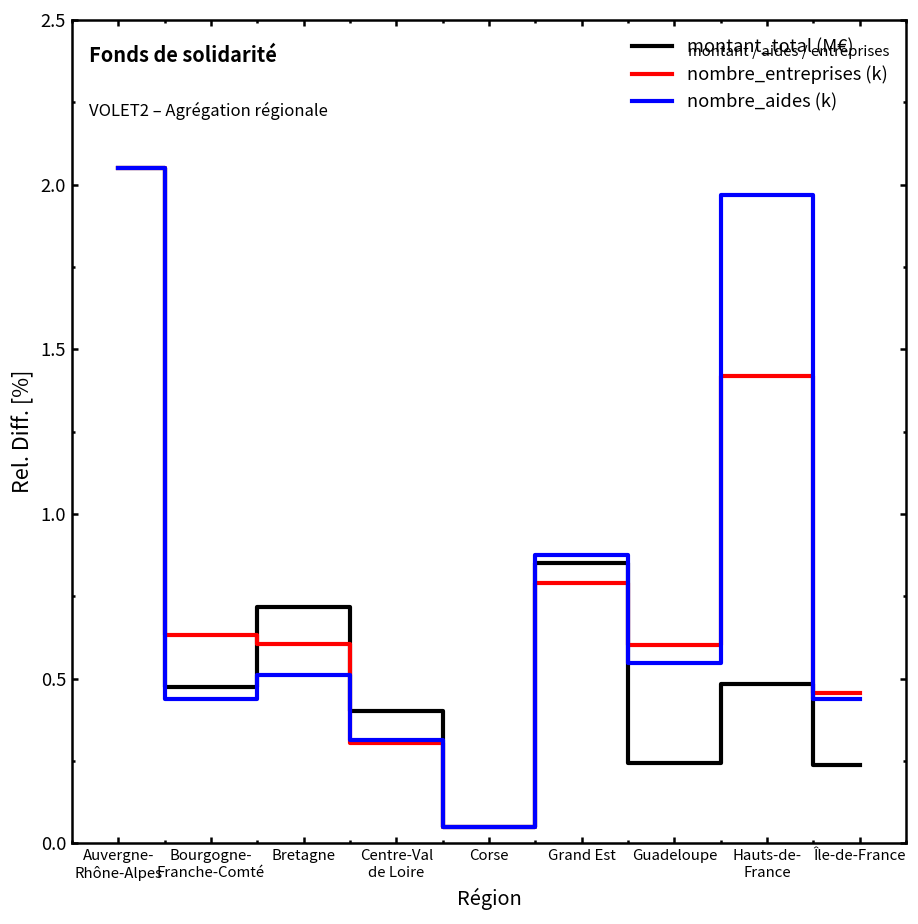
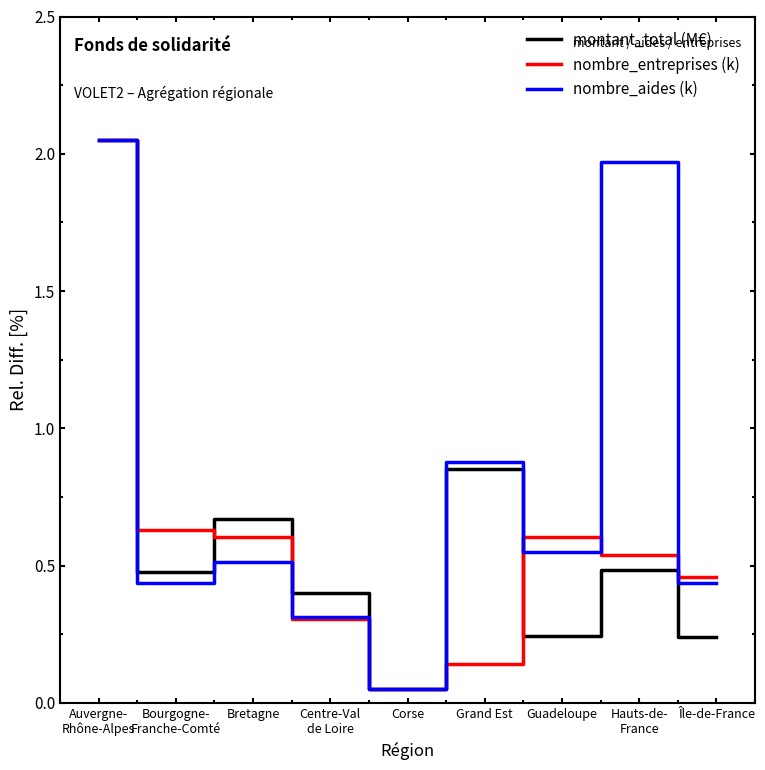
  {
    "montant_total (M€)": {
      "Bourgogne- Franche-Comté": 0.48,
-     "Bretagne": 0.72,
+     "Bretagne": 0.67,
      "Centre-Val de Loire": 0.40,
      "Grand Est": 0.85,
      "Guadeloupe": 0.25,
      "Hauts-de- France": 0.48,
      "Île-de-France": 0.24
    },
    "nombre_entreprises (k)": {
      "Bourgogne- Franche-Comté": 0.63,
      "Bretagne": 0.60,
-     "Grand Est": 0.79,
+     "Grand Est": 0.14,
      "Guadeloupe": 0.60,
-     "Hauts-de- France": 1.42,
+     "Hauts-de- France": 0.54,
      "Île-de-France": 0.46
    },
    "nombre_aides (k)": {
      "Bourgogne- Franche-Comté": 0.44,
      "Bretagne": 0.51,
      "Grand Est": 0.88,
      "Guadeloupe": 0.55,
      "Hauts-de- France": 1.97,
      "Île-de-France": 0.44
    }
  }
